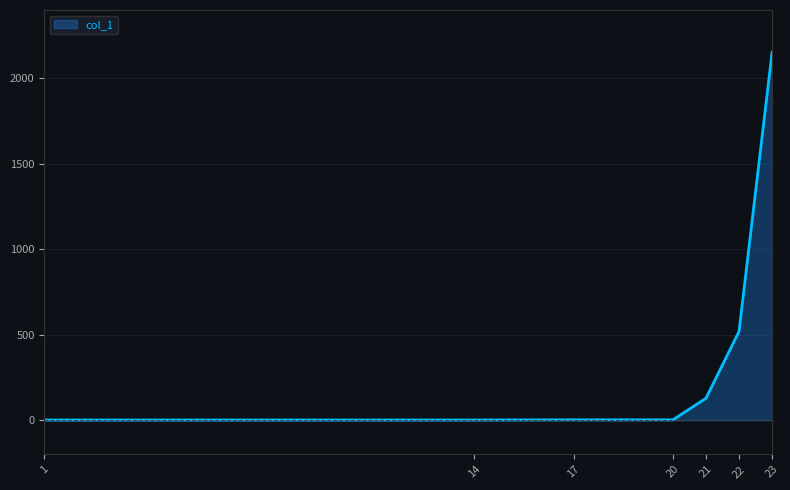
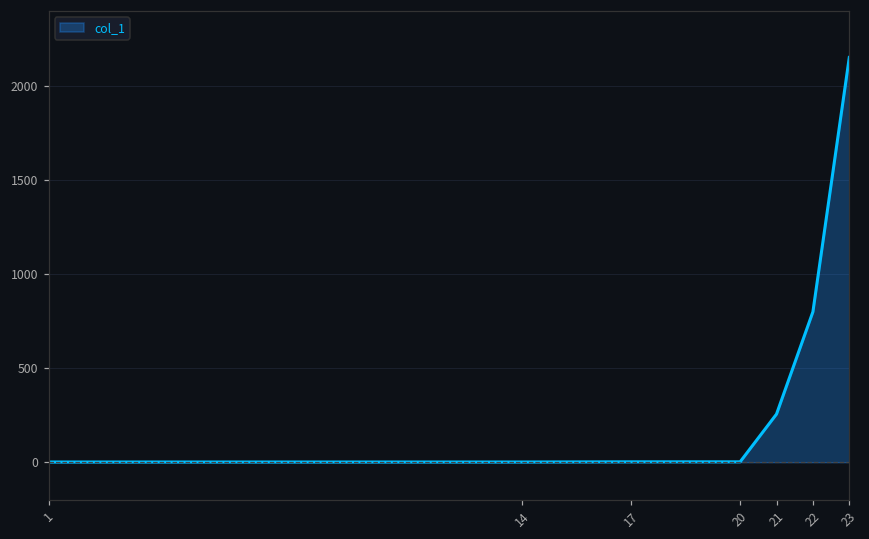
  {
    "1": 0,
    "14": 0,
    "17": 0,
    "20": 0,
-   "21": 130,
-   "22": 520,
+   "21": 260,
+   "22": 800,
    "23": 2150
  }
